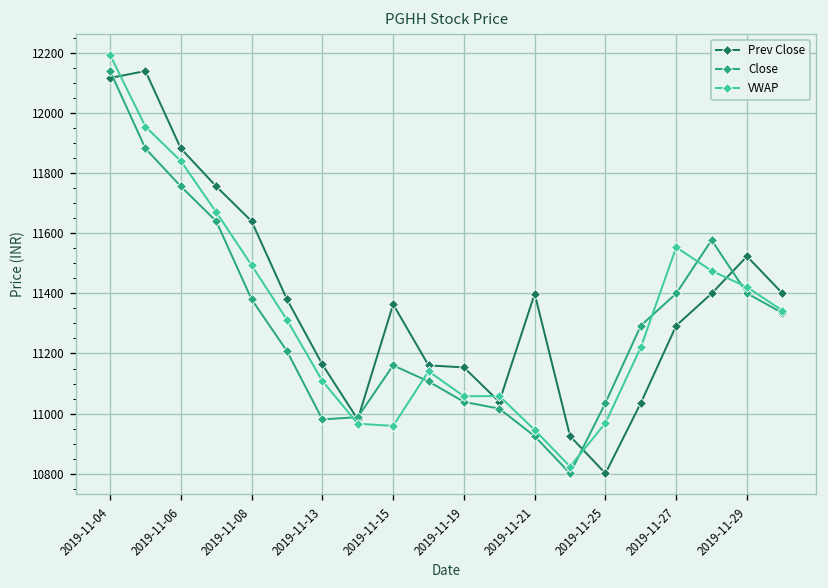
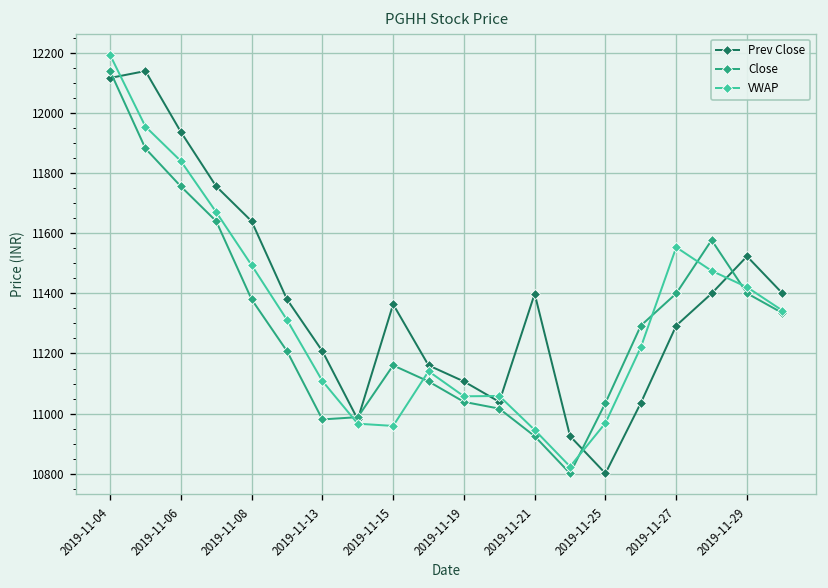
  {
    "Prev Close": {
      "2019-11-04": 12120,
-     "2019-11-06": 11880,
+     "2019-11-06": 11940,
      "2019-11-08": 11640,
-     "2019-11-13": 11160,
+     "2019-11-13": 11210,
      "2019-11-15": 11360,
-     "2019-11-19": 11150,
+     "2019-11-19": 11110,
      "2019-11-21": 11400,
      "2019-11-25": 10800,
      "2019-11-27": 11290,
      "2019-11-29": 11520
    }
  }
